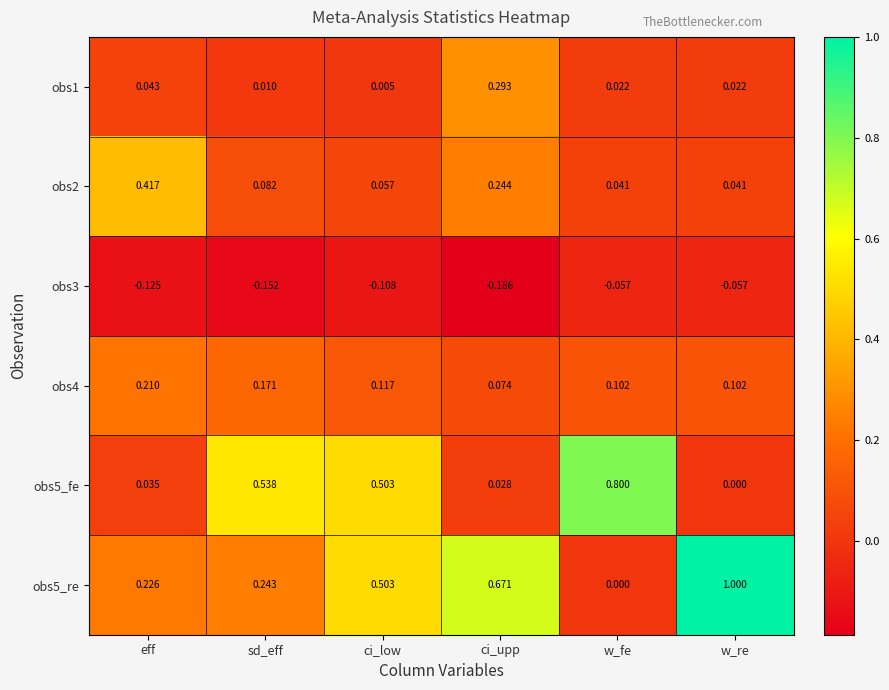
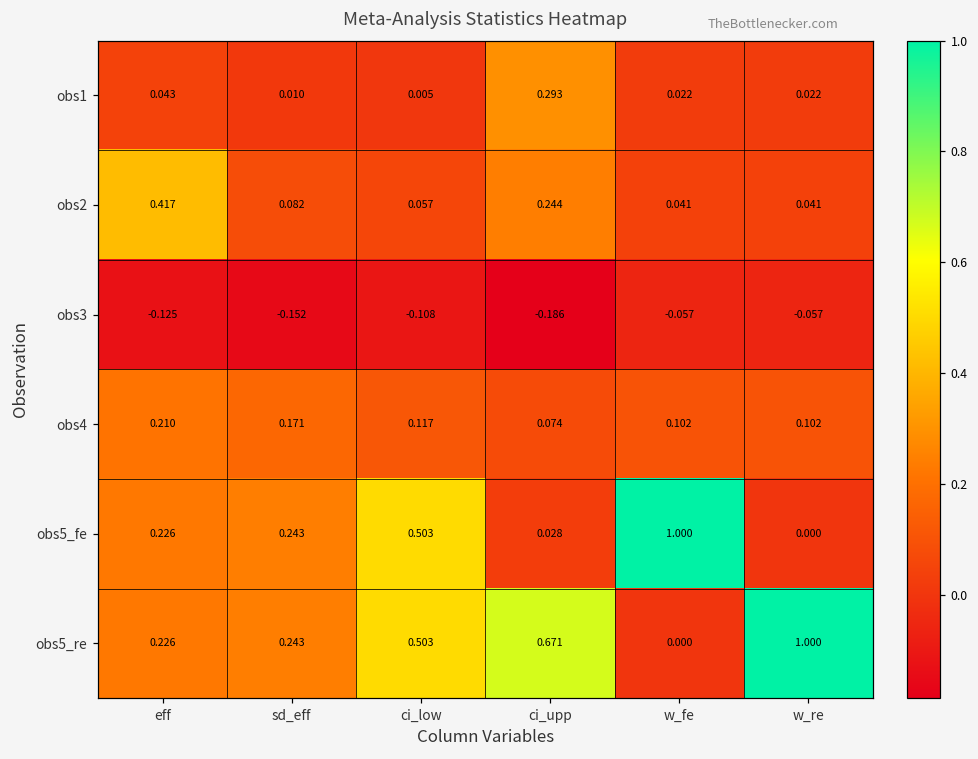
  {
    "obs1": {
      "eff": 0.043,
      "sd_eff": 0.010,
      "ci_low": 0.005,
      "ci_upp": 0.293,
      "w_fe": 0.022,
      "w_re": 0.022
    },
    "obs2": {
      "eff": 0.417,
      "sd_eff": 0.082,
      "ci_low": 0.057,
      "ci_upp": 0.244,
      "w_fe": 0.041,
      "w_re": 0.041
    },
    "obs3": {
      "eff": -0.125,
      "sd_eff": -0.152,
      "ci_low": -0.108,
      "ci_upp": -0.186,
      "w_fe": -0.057,
      "w_re": -0.057
    },
    "obs4": {
      "eff": 0.210,
      "sd_eff": 0.171,
      "ci_low": 0.117,
      "ci_upp": 0.074,
      "w_fe": 0.102,
      "w_re": 0.102
    },
    "obs5_fe": {
-     "eff": 0.035,
-     "sd_eff": 0.538,
+     "eff": 0.226,
+     "sd_eff": 0.243,
      "ci_low": 0.503,
      "ci_upp": 0.028,
-     "w_fe": 0.800,
+     "w_fe": 1.000,
      "w_re": 0.000
    },
    "obs5_re": {
      "eff": 0.226,
      "sd_eff": 0.243,
      "ci_low": 0.503,
      "ci_upp": 0.671,
      "w_fe": 0.000,
      "w_re": 1.000
    }
  }
